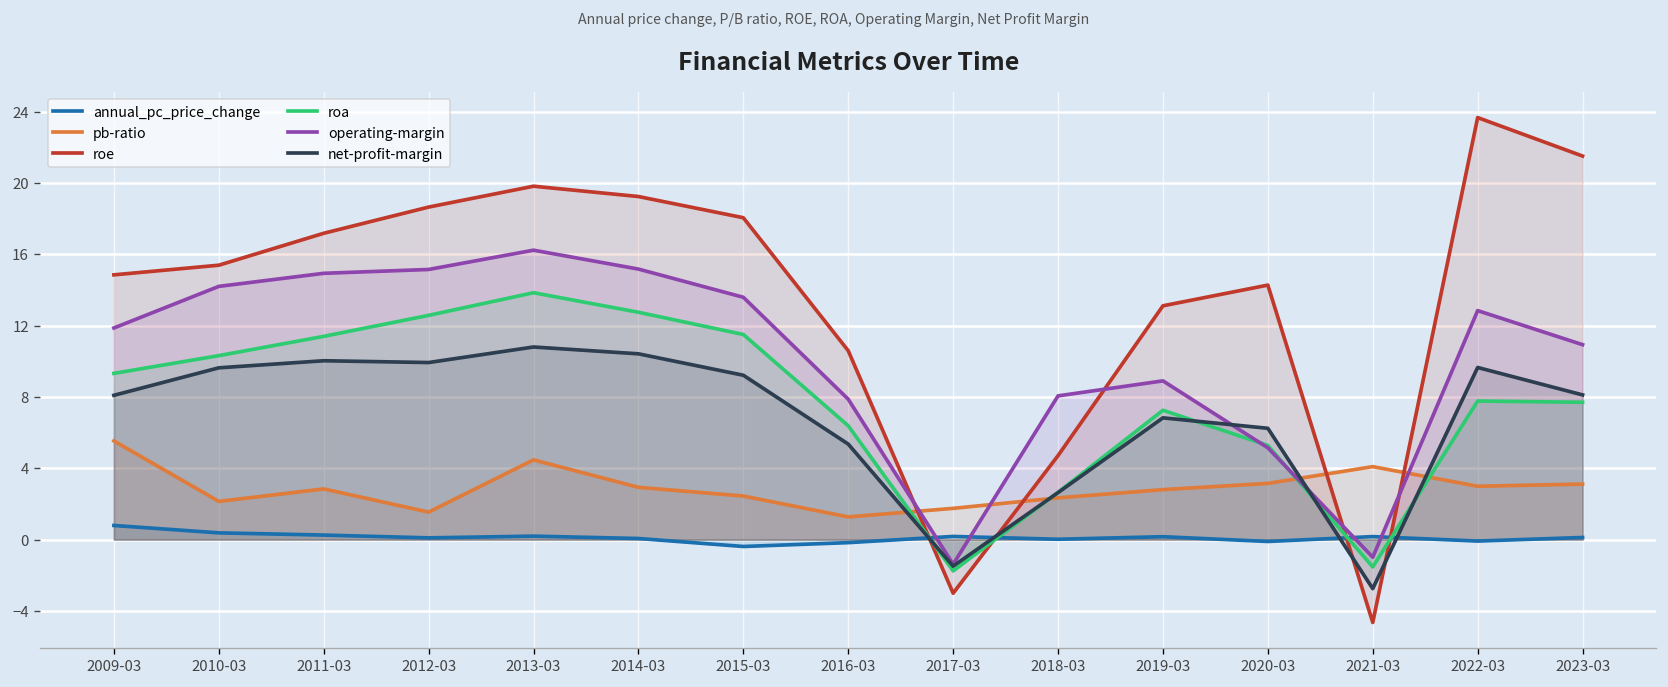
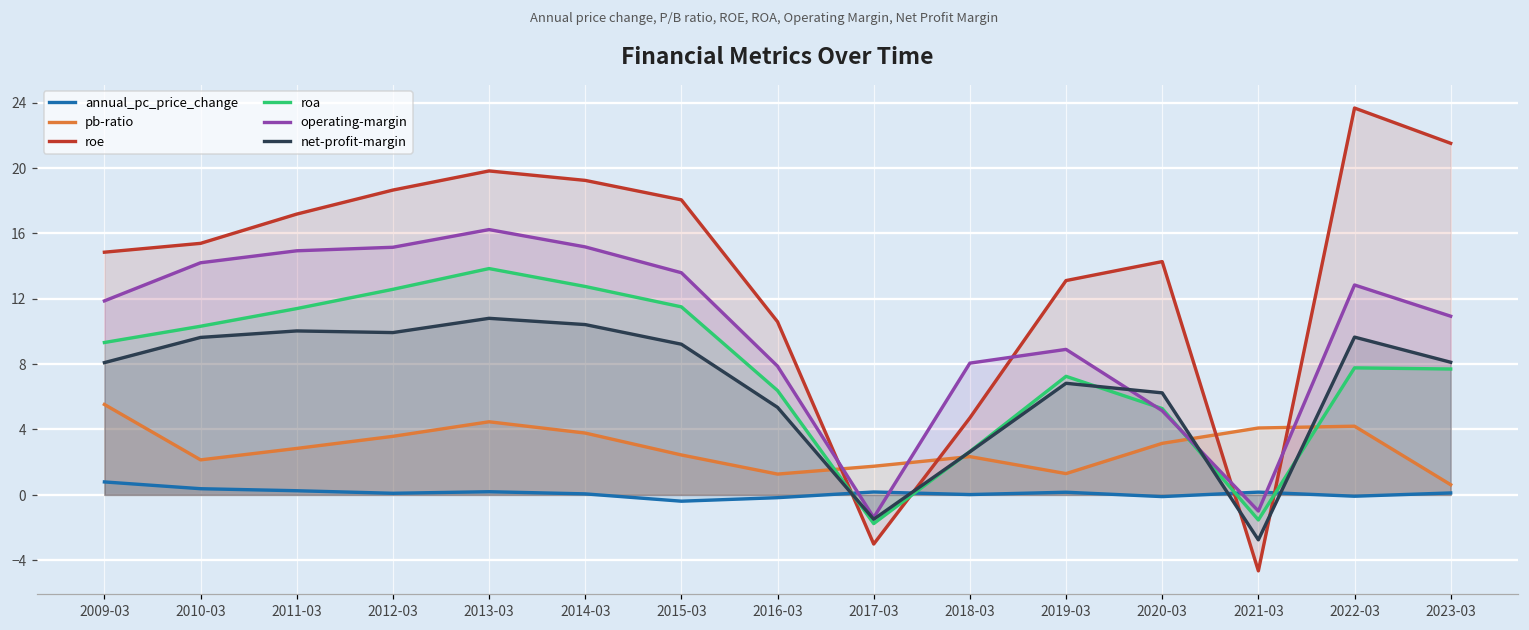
  {
    "pb-ratio": {
      "2009-03": 5.5,
      "2010-03": 2.1,
      "2011-03": 2.8,
-     "2012-03": 1.5,
+     "2012-03": 3.6,
      "2013-03": 4.5,
-     "2014-03": 2.9,
+     "2014-03": 3.8,
      "2015-03": 2.4,
      "2016-03": 1.3,
      "2017-03": 1.8,
      "2018-03": 2.3,
-     "2019-03": 2.8,
+     "2019-03": 1.3,
      "2020-03": 3.2,
      "2021-03": 4.1,
-     "2022-03": 3.0,
-     "2023-03": 3.1
+     "2022-03": 4.2,
+     "2023-03": 0.6
    }
  }
